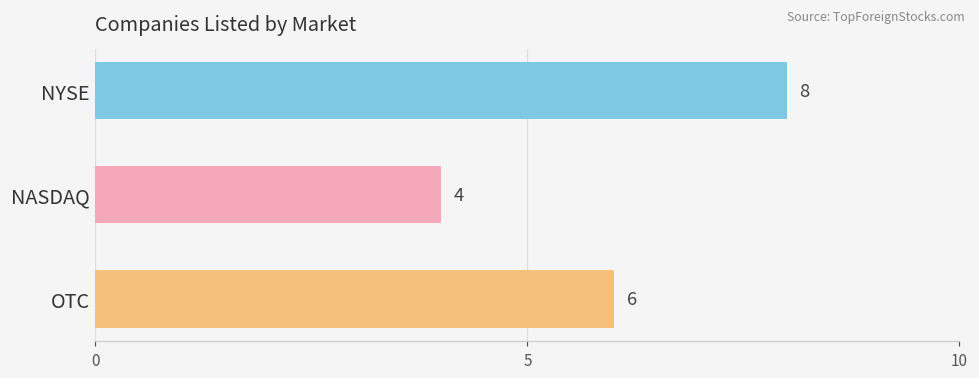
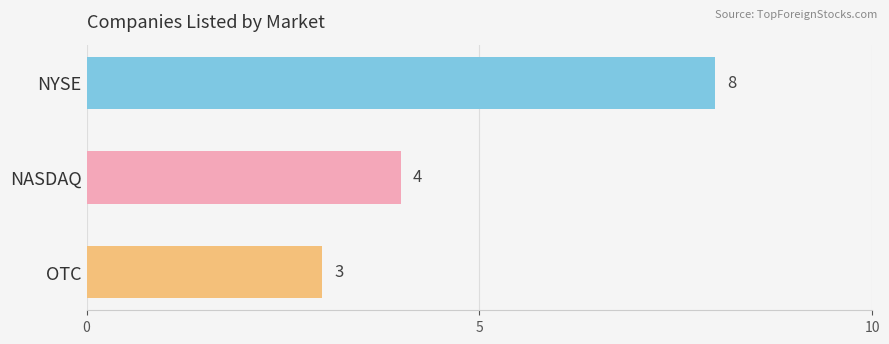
  {
    "NYSE": 8,
    "NASDAQ": 4,
-   "OTC": 6
+   "OTC": 3
  }
